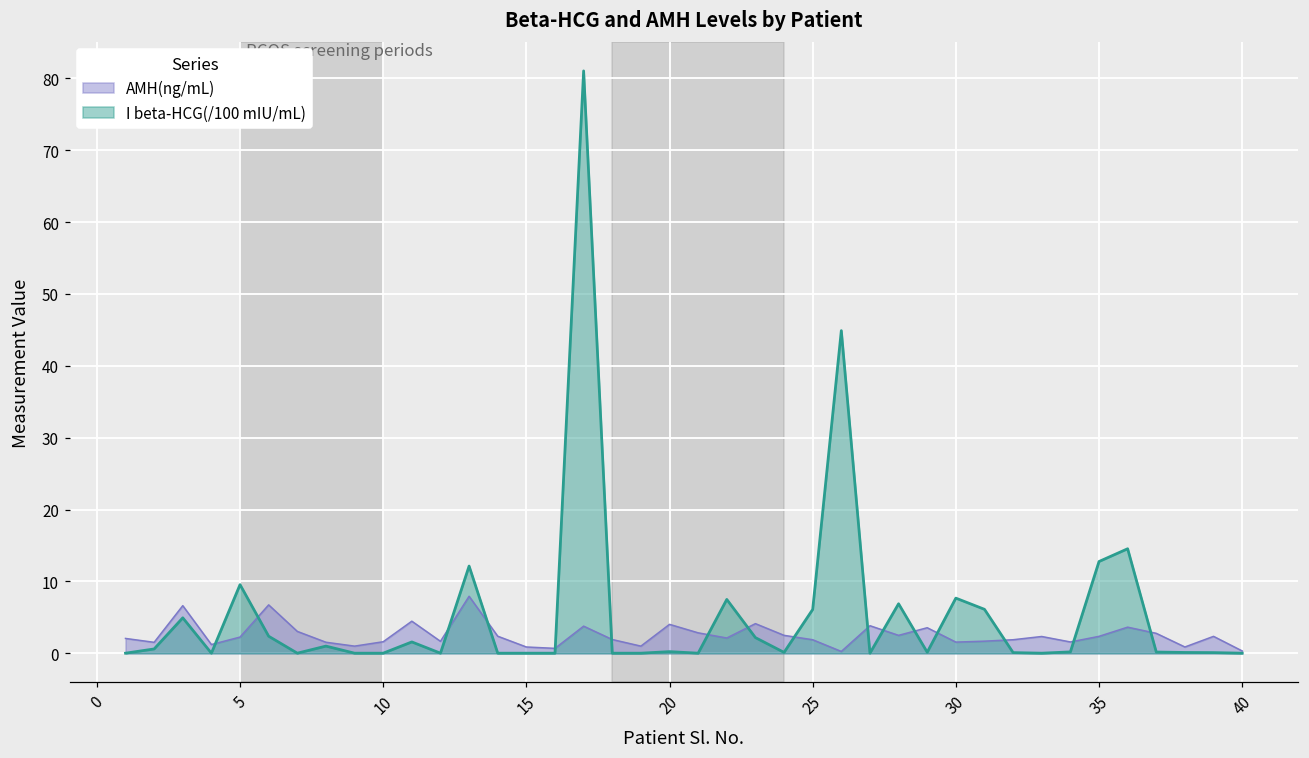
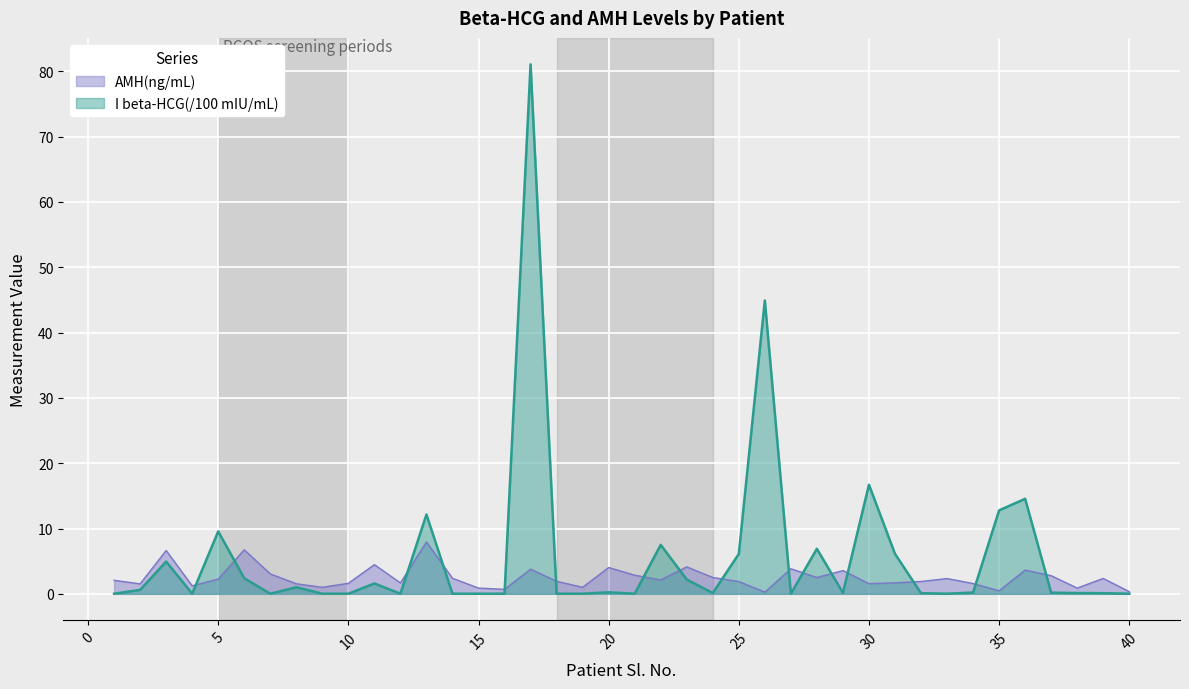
  {
    "AMH(ng/mL)": {
      "5": 2,
      "10": 2,
      "15": 1,
      "20": 4,
      "25": 2,
      "30": 2,
-     "35": 2
+     "35": 0
    },
    "I beta-HCG(/100 mIU/mL)": {
      "5": 10,
      "10": 0,
      "15": 0,
      "20": 0,
      "25": 6,
-     "30": 8,
+     "30": 17,
      "35": 13
    }
  }
